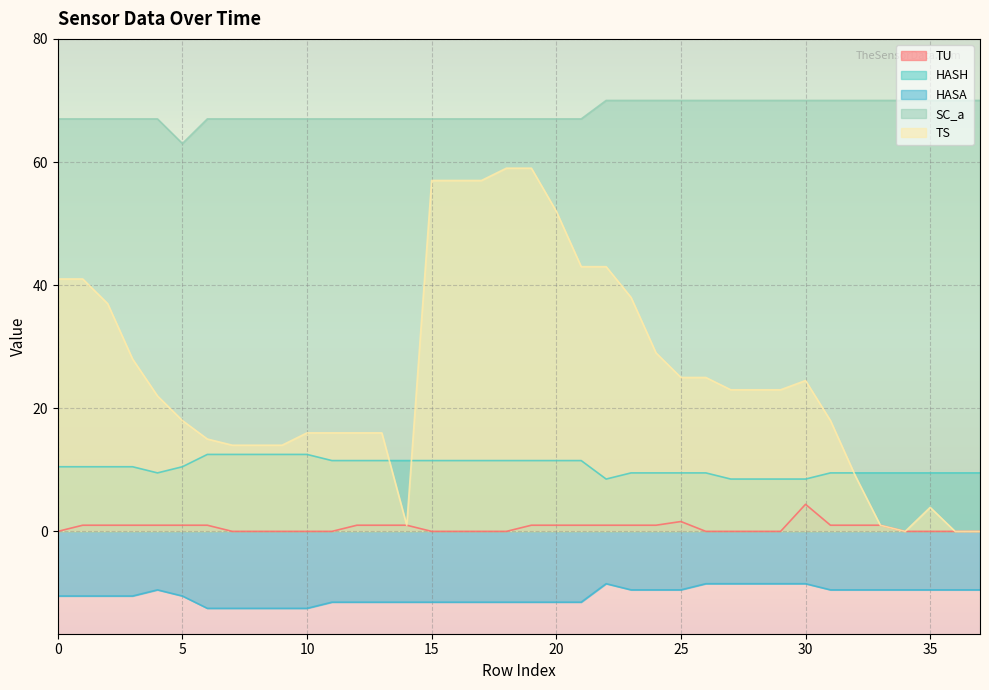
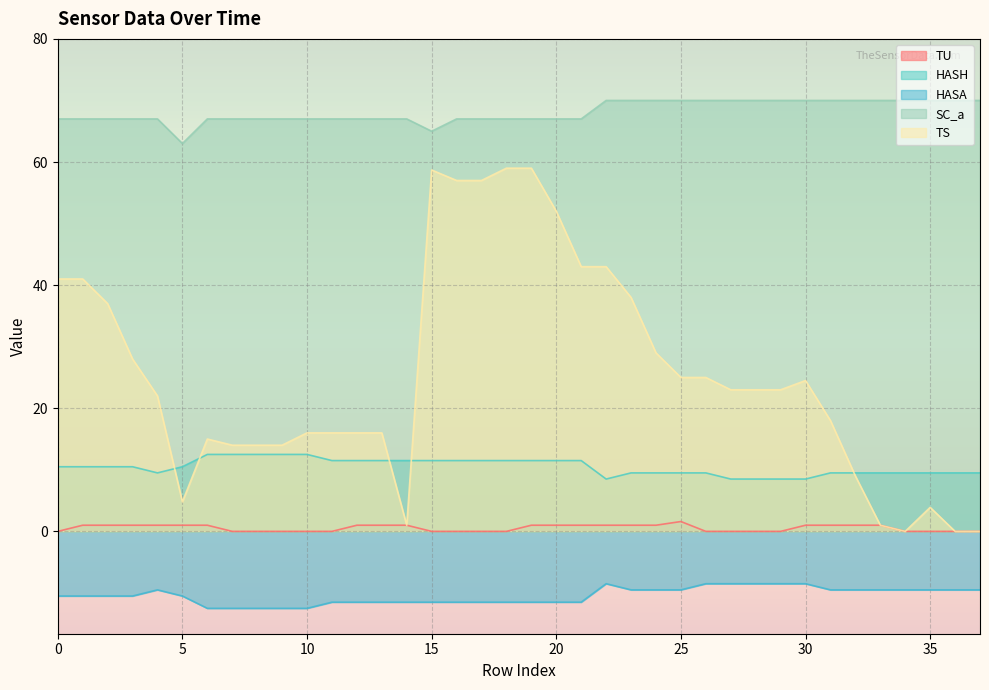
  {
    "TU": {
      "5": 1,
      "20": 1,
      "25": 2,
-     "30": 4
+     "30": 1
    },
    "SC_a": {
      "0": 67,
      "5": 63,
      "10": 67,
-     "15": 67,
+     "15": 65,
      "20": 67,
      "25": 70,
      "30": 70
    },
    "TS": {
      "0": 41,
-     "5": 18,
+     "5": 5,
      "10": 16,
-     "15": 57,
+     "15": 59,
      "20": 52,
      "25": 25,
      "30": 25,
      "35": 4
    }
  }
